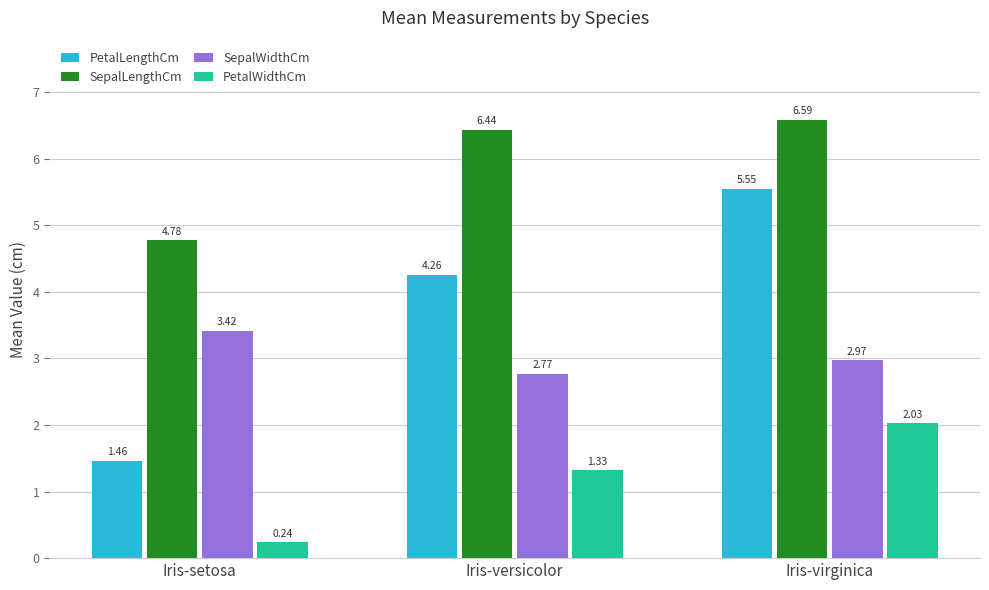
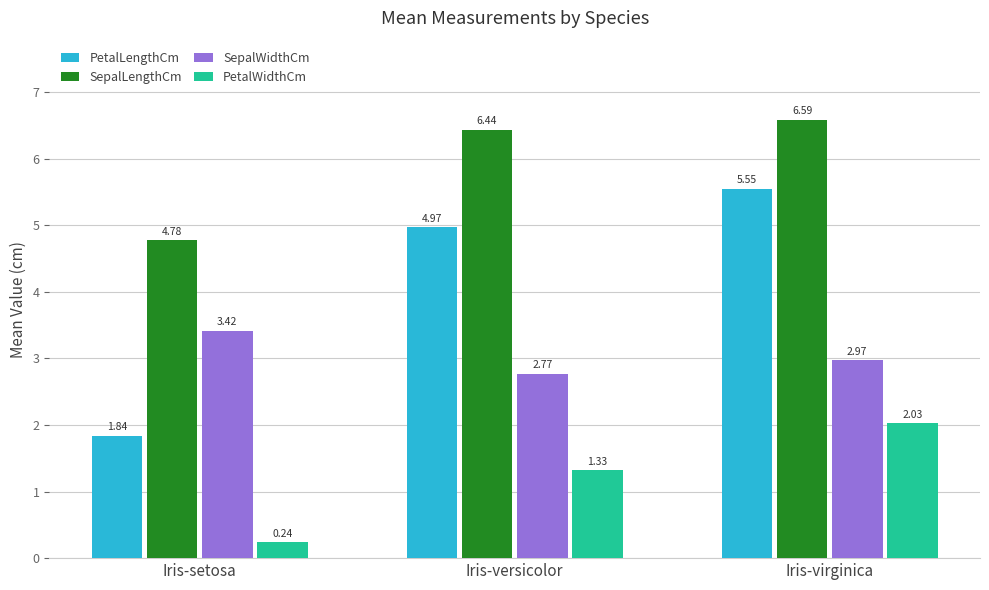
  {
    "PetalLengthCm": {
-     "Iris-setosa": 1.46,
-     "Iris-versicolor": 4.26,
+     "Iris-setosa": 1.84,
+     "Iris-versicolor": 4.97,
      "Iris-virginica": 5.55
    },
    "SepalLengthCm": {
      "Iris-setosa": 4.78,
      "Iris-versicolor": 6.44,
      "Iris-virginica": 6.59
    },
    "SepalWidthCm": {
      "Iris-setosa": 3.42,
      "Iris-versicolor": 2.77,
      "Iris-virginica": 2.97
    },
    "PetalWidthCm": {
      "Iris-setosa": 0.24,
      "Iris-versicolor": 1.33,
      "Iris-virginica": 2.03
    }
  }
